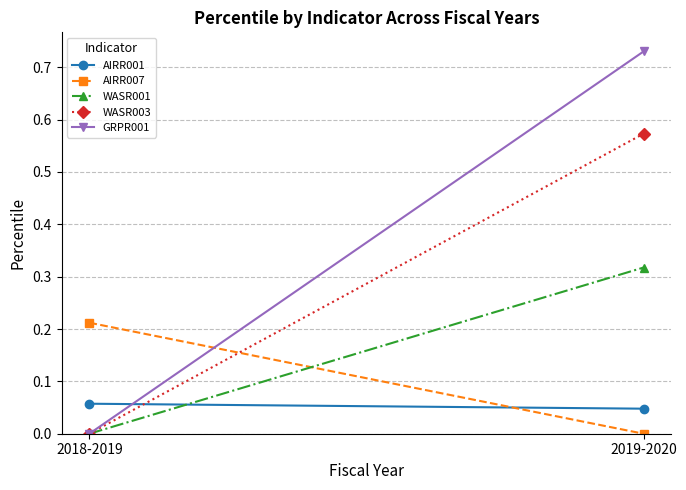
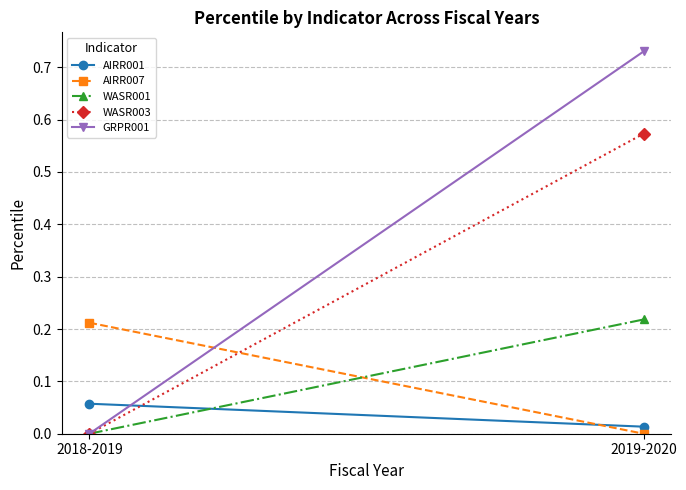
  {
    "AIRR001": {
      "2018-2019": 0.06,
-     "2019-2020": 0.05
+     "2019-2020": 0.01
    },
    "AIRR007": {
      "2018-2019": 0.21,
      "2019-2020": 0.00
    },
    "WASR001": {
-     "2019-2020": 0.32
+     "2019-2020": 0.22
    },
    "WASR003": {
      "2019-2020": 0.57
    },
    "GRPR001": {
      "2019-2020": 0.73
    }
  }
